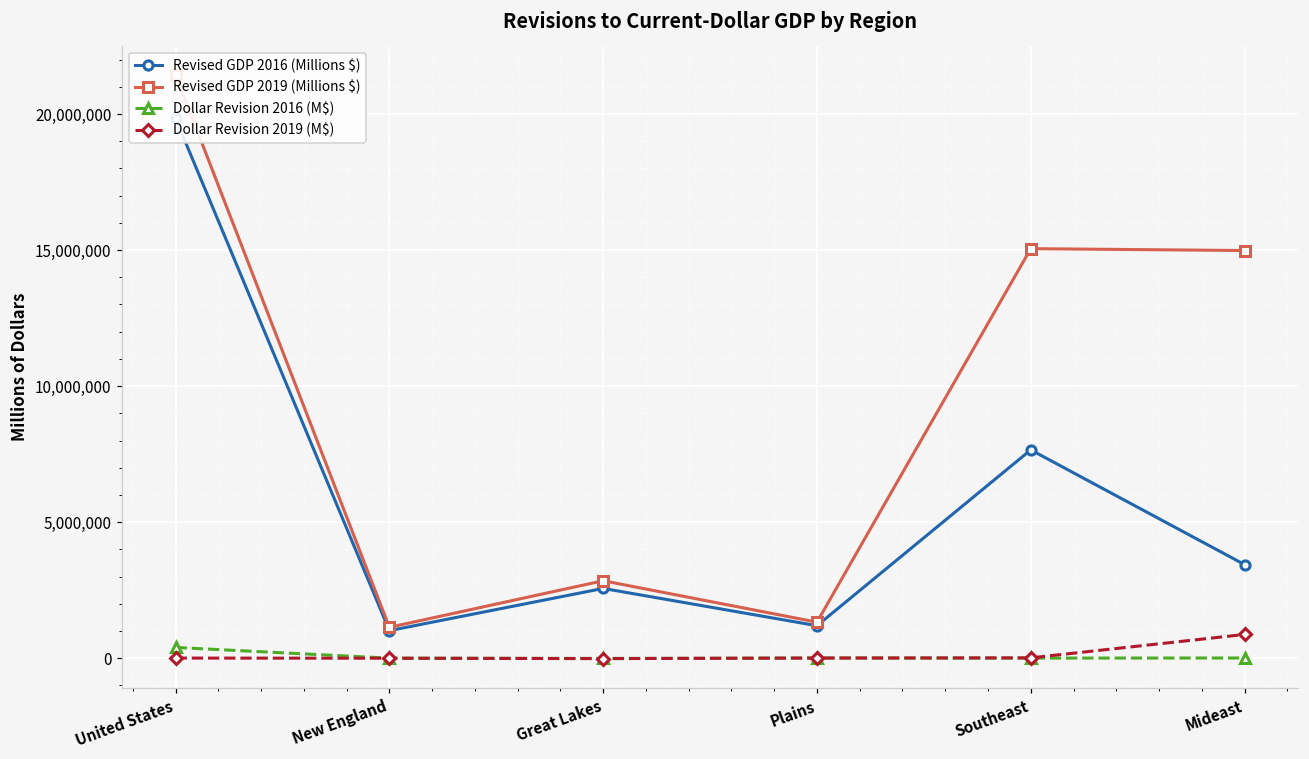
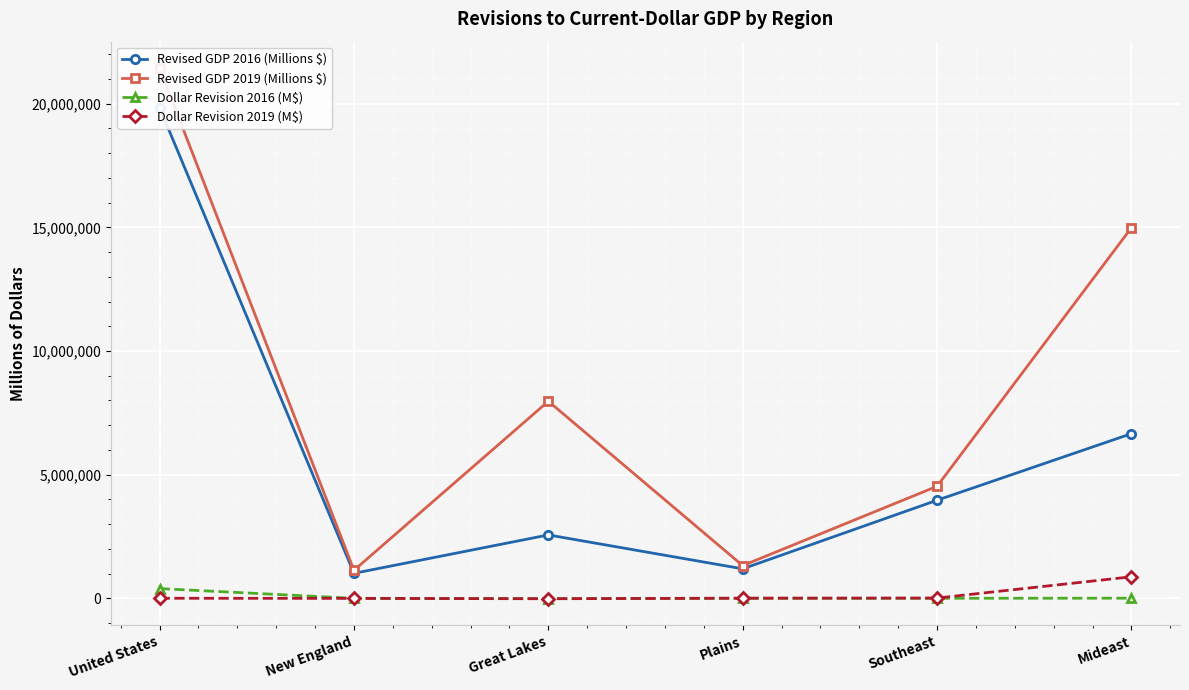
  {
    "Revised GDP 2016 (Millions $)": {
      "New England": "1,000,000",
      "Great Lakes": "2,600,000",
      "Plains": "1,200,000",
-     "Southeast": "7,700,000",
-     "Mideast": "3,400,000"
+     "Southeast": "4,000,000",
+     "Mideast": "6,700,000"
    },
    "Revised GDP 2019 (Millions $)": {
      "New England": "1,100,000",
-     "Great Lakes": "2,800,000",
+     "Great Lakes": "8,000,000",
      "Plains": "1,300,000",
-     "Southeast": "15,100,000",
+     "Southeast": "4,500,000",
      "Mideast": "15,000,000"
    },
    "Dollar Revision 2016 (M$)": {
      "United States": "400,000",
      "Mideast": "0"
    },
    "Dollar Revision 2019 (M$)": {
      "United States": "0",
      "Mideast": "900,000"
    }
  }
